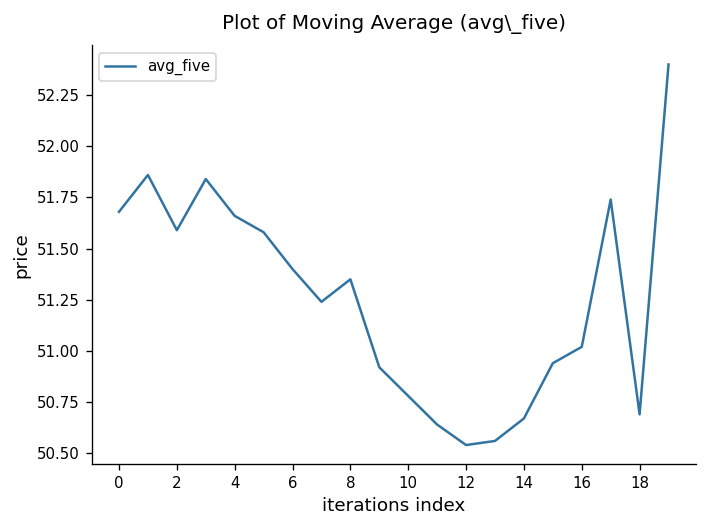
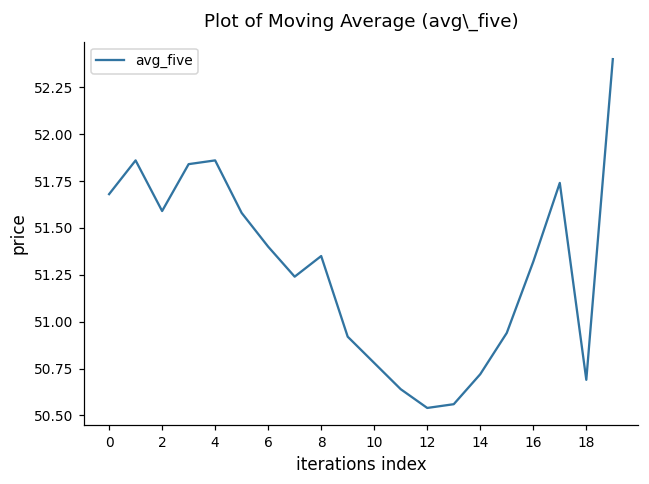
  {
    "0": 51.68,
    "2": 51.59,
-   "4": 51.66,
+   "4": 51.86,
    "6": 51.40,
    "8": 51.35,
    "10": 50.78,
    "12": 50.54,
-   "14": 50.67,
-   "16": 51.02,
+   "14": 50.72,
+   "16": 51.32,
    "18": 50.69
  }
